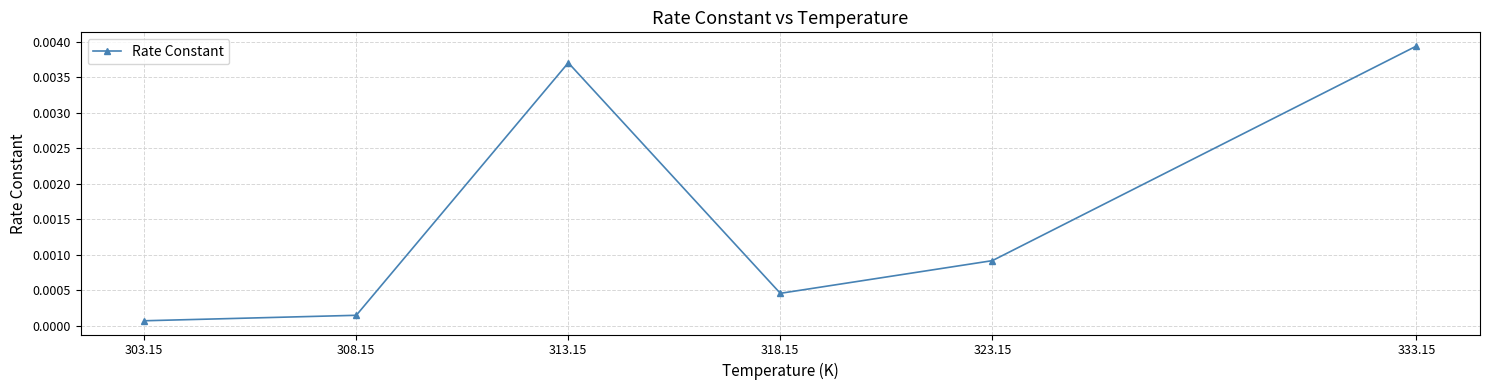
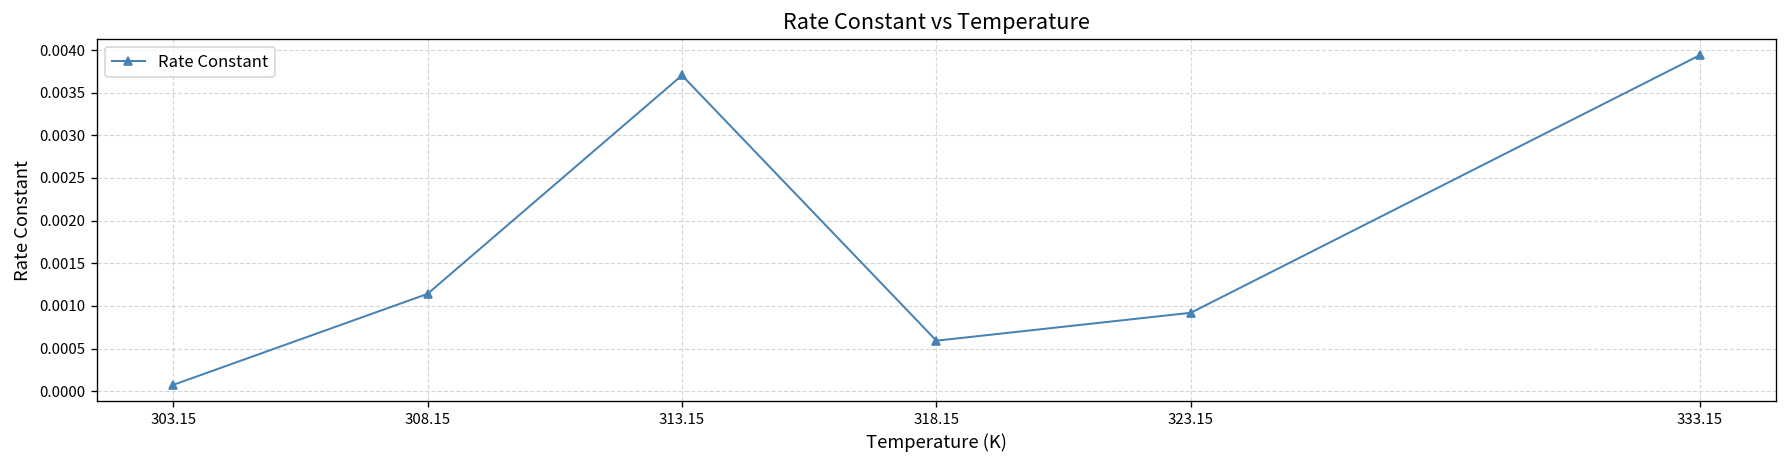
  {
    "303.15": 0.0001,
-   "308.15": 0.0002,
+   "308.15": 0.0011,
    "313.15": 0.0037,
-   "318.15": 0.0005,
+   "318.15": 0.0006,
    "323.15": 0.0009,
    "333.15": 0.0039
  }
